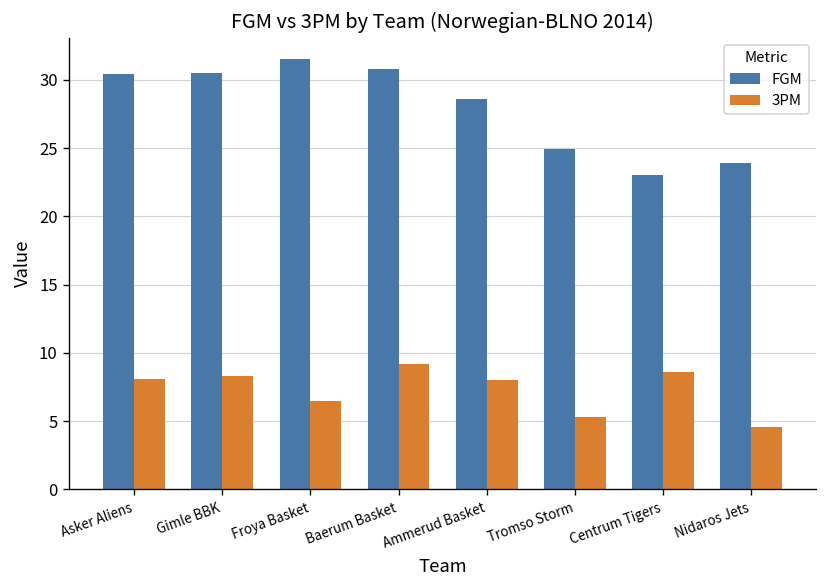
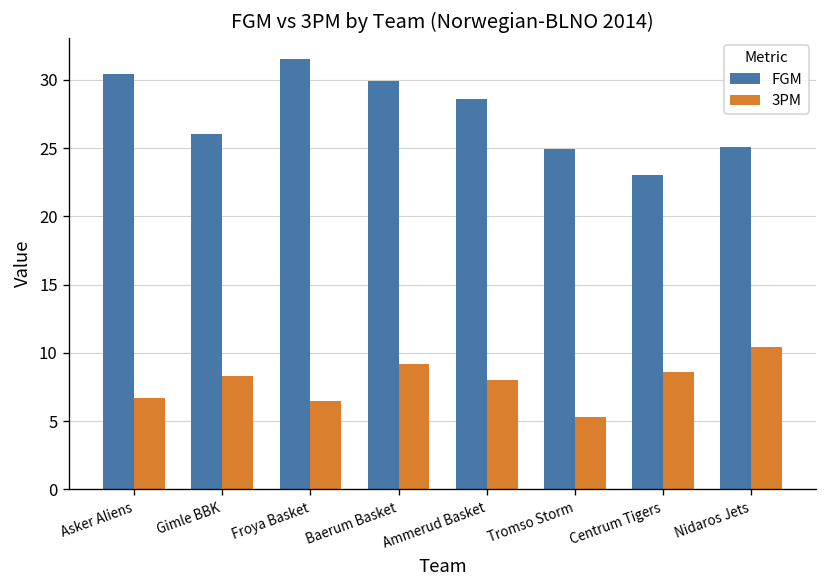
  {
    "FGM": {
      "Asker Aliens": 30.4,
-     "Gimle BBK": 30.5,
+     "Gimle BBK": 26.0,
      "Froya Basket": 31.5,
-     "Baerum Basket": 30.8,
+     "Baerum Basket": 29.9,
      "Ammerud Basket": 28.6,
      "Tromso Storm": 24.9,
      "Centrum Tigers": 23.0,
-     "Nidaros Jets": 23.9
+     "Nidaros Jets": 25.1
    },
    "3PM": {
-     "Asker Aliens": 8.1,
+     "Asker Aliens": 6.7,
      "Gimle BBK": 8.3,
      "Froya Basket": 6.5,
      "Baerum Basket": 9.2,
      "Ammerud Basket": 8.0,
      "Tromso Storm": 5.3,
      "Centrum Tigers": 8.6,
-     "Nidaros Jets": 4.6
+     "Nidaros Jets": 10.4
    }
  }
